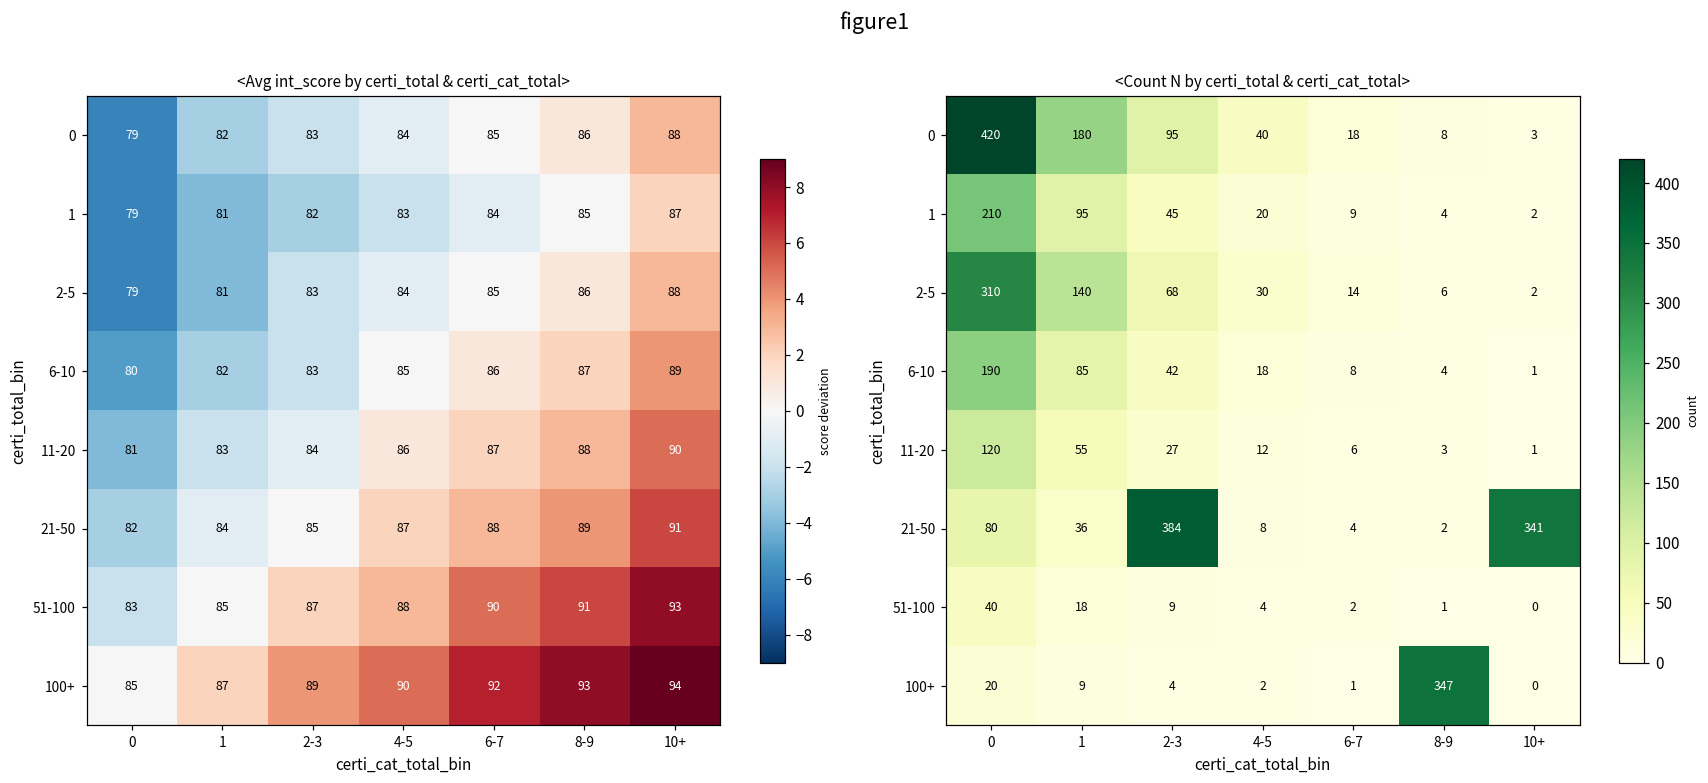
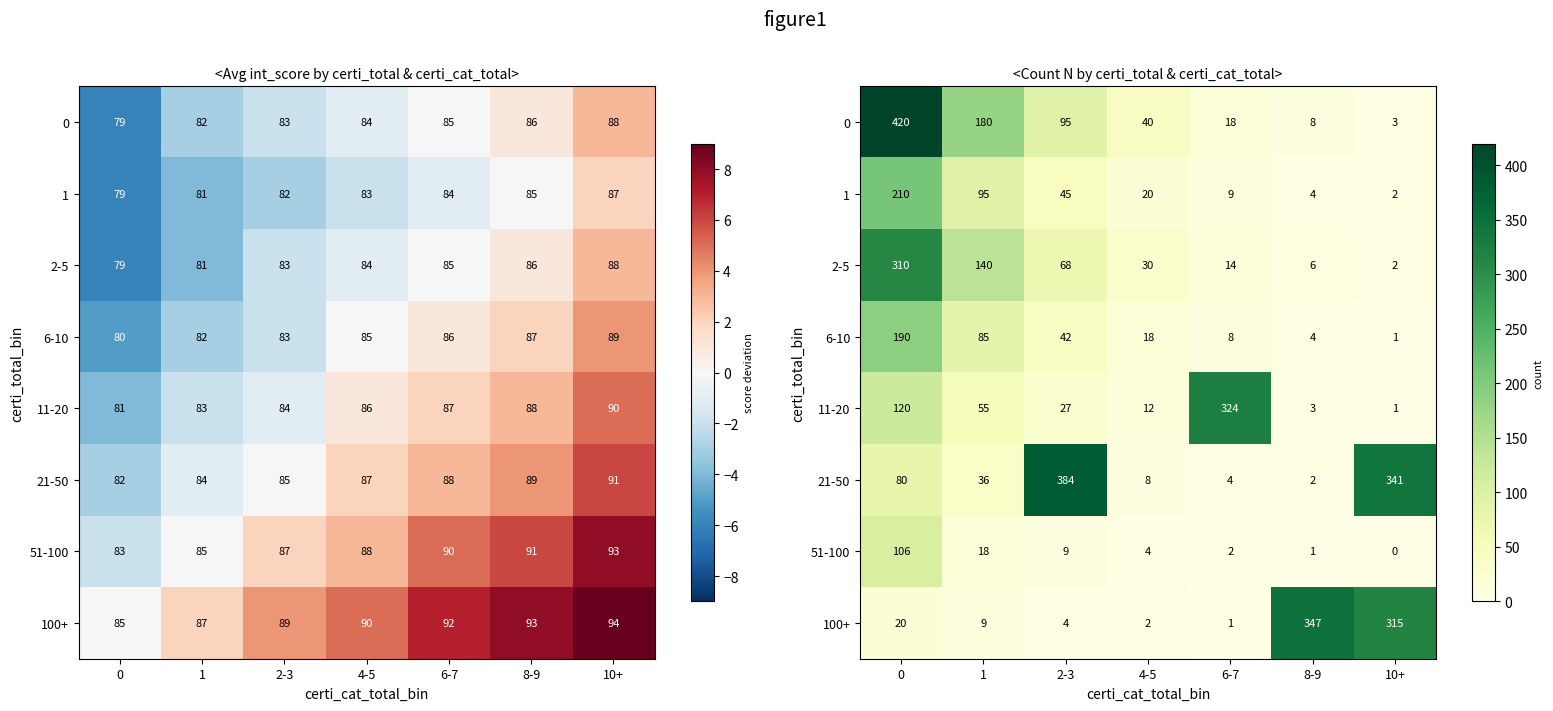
  {
    "<Avg int_score by certi_total & certi_cat_total>": {
      "0": {
        "0": 79,
        "1": 82,
        "2-3": 83,
        "4-5": 84,
        "6-7": 85,
        "8-9": 86,
        "10+": 88
      },
      "1": {
        "0": 79,
        "1": 81,
        "2-3": 82,
        "4-5": 83,
        "6-7": 84,
        "8-9": 85,
        "10+": 87
      },
      "2-5": {
        "0": 79,
        "1": 81,
        "2-3": 83,
        "4-5": 84,
        "6-7": 85,
        "8-9": 86,
        "10+": 88
      },
      "6-10": {
        "0": 80,
        "1": 82,
        "2-3": 83,
        "4-5": 85,
        "6-7": 86,
        "8-9": 87,
        "10+": 89
      },
      "11-20": {
        "0": 81,
        "1": 83,
        "2-3": 84,
        "4-5": 86,
        "6-7": 87,
        "8-9": 88,
        "10+": 90
      },
      "21-50": {
        "0": 82,
        "1": 84,
        "2-3": 85,
        "4-5": 87,
        "6-7": 88,
        "8-9": 89,
        "10+": 91
      },
      "51-100": {
        "0": 83,
        "1": 85,
        "2-3": 87,
        "4-5": 88,
        "6-7": 90,
        "8-9": 91,
        "10+": 93
      },
      "100+": {
        "0": 85,
        "1": 87,
        "2-3": 89,
        "4-5": 90,
        "6-7": 92,
        "8-9": 93,
        "10+": 94
      }
    },
    "<Count N by certi_total & certi_cat_total>": {
      "0": {
        "0": 420,
        "1": 180,
        "2-3": 95,
        "4-5": 40,
        "6-7": 18,
        "8-9": 8,
        "10+": 3
      },
      "1": {
        "0": 210,
        "1": 95,
        "2-3": 45,
        "4-5": 20,
        "6-7": 9,
        "8-9": 4,
        "10+": 2
      },
      "2-5": {
        "0": 310,
        "1": 140,
        "2-3": 68,
        "4-5": 30,
        "6-7": 14,
        "8-9": 6,
        "10+": 2
      },
      "6-10": {
        "0": 190,
        "1": 85,
        "2-3": 42,
        "4-5": 18,
        "6-7": 8,
        "8-9": 4,
        "10+": 1
      },
      "11-20": {
        "0": 120,
        "1": 55,
        "2-3": 27,
        "4-5": 12,
-       "6-7": 6,
+       "6-7": 324,
        "8-9": 3,
        "10+": 1
      },
      "21-50": {
        "0": 80,
        "1": 36,
        "2-3": 384,
        "4-5": 8,
        "6-7": 4,
        "8-9": 2,
        "10+": 341
      },
      "51-100": {
-       "0": 40,
+       "0": 106,
        "1": 18,
        "2-3": 9,
        "4-5": 4,
        "6-7": 2,
        "8-9": 1,
        "10+": 0
      },
      "100+": {
        "0": 20,
        "1": 9,
        "2-3": 4,
        "4-5": 2,
        "6-7": 1,
        "8-9": 347,
-       "10+": 0
+       "10+": 315
      }
    }
  }
